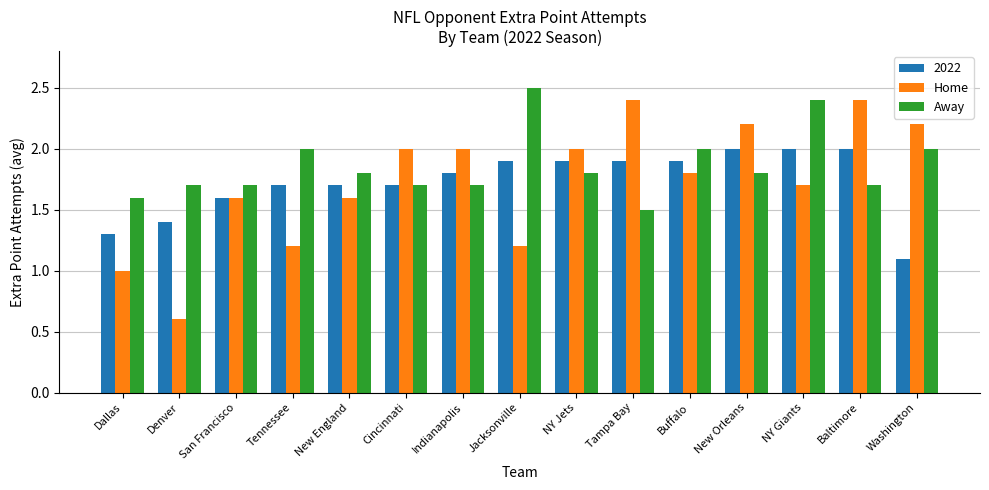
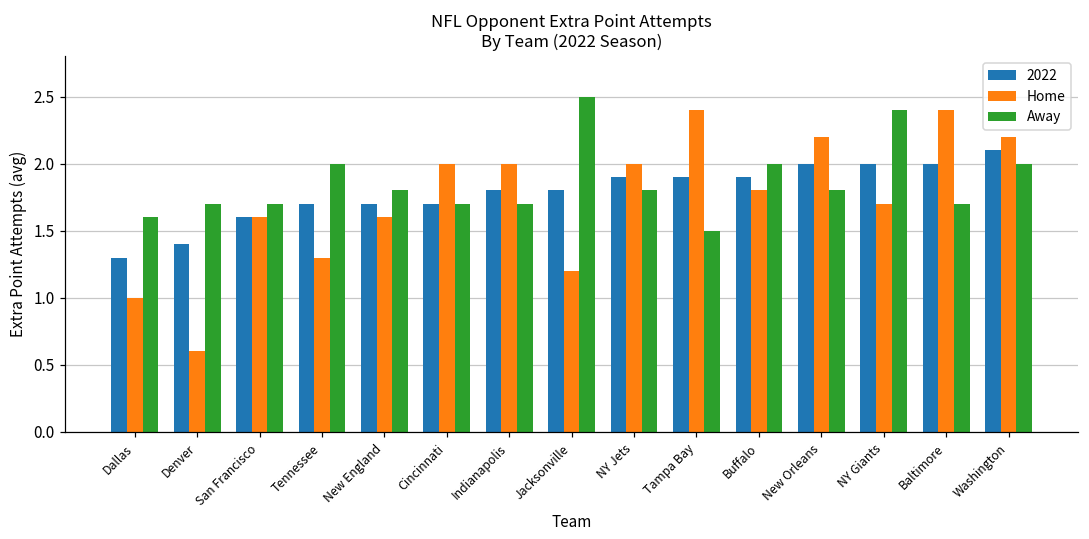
  {
    "2022": {
      "Dallas": 1.3,
      "Denver": 1.4,
      "San Francisco": 1.6,
      "Tennessee": 1.7,
      "New England": 1.7,
      "Cincinnati": 1.7,
      "Indianapolis": 1.8,
-     "Jacksonville": 1.9,
+     "Jacksonville": 1.8,
      "NY Jets": 1.9,
      "Tampa Bay": 1.9,
      "Buffalo": 1.9,
      "New Orleans": 2.0,
      "NY Giants": 2.0,
      "Baltimore": 2.0,
-     "Washington": 1.1
+     "Washington": 2.1
    },
    "Home": {
      "Dallas": 1.0,
      "Denver": 0.6,
      "San Francisco": 1.6,
-     "Tennessee": 1.2,
+     "Tennessee": 1.3,
      "New England": 1.6,
      "Cincinnati": 2.0,
      "Indianapolis": 2.0,
      "Jacksonville": 1.2,
      "NY Jets": 2.0,
      "Tampa Bay": 2.4,
      "Buffalo": 1.8,
      "New Orleans": 2.2,
      "NY Giants": 1.7,
      "Baltimore": 2.4,
      "Washington": 2.2
    },
    "Away": {
      "Dallas": 1.6,
      "Denver": 1.7,
      "San Francisco": 1.7,
      "Tennessee": 2.0,
      "New England": 1.8,
      "Cincinnati": 1.7,
      "Indianapolis": 1.7,
      "Jacksonville": 2.5,
      "NY Jets": 1.8,
      "Tampa Bay": 1.5,
      "Buffalo": 2.0,
      "New Orleans": 1.8,
      "NY Giants": 2.4,
      "Baltimore": 1.7,
      "Washington": 2.0
    }
  }
